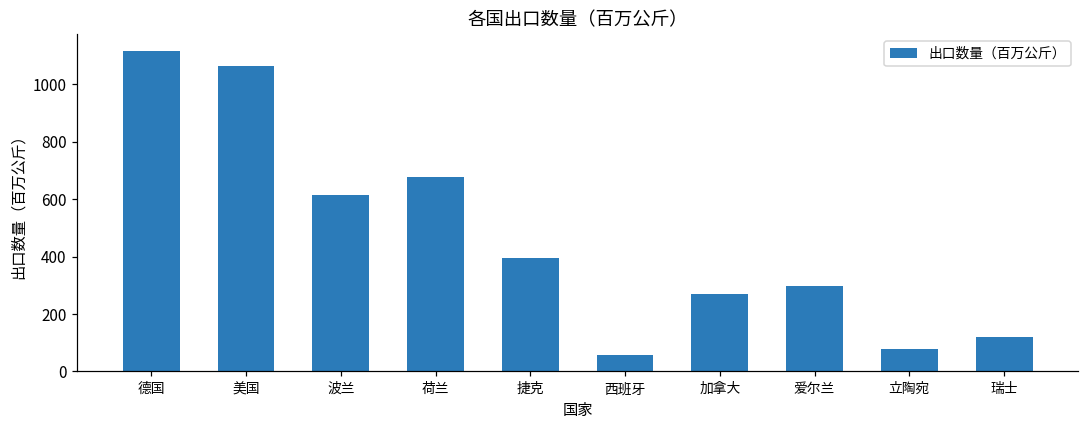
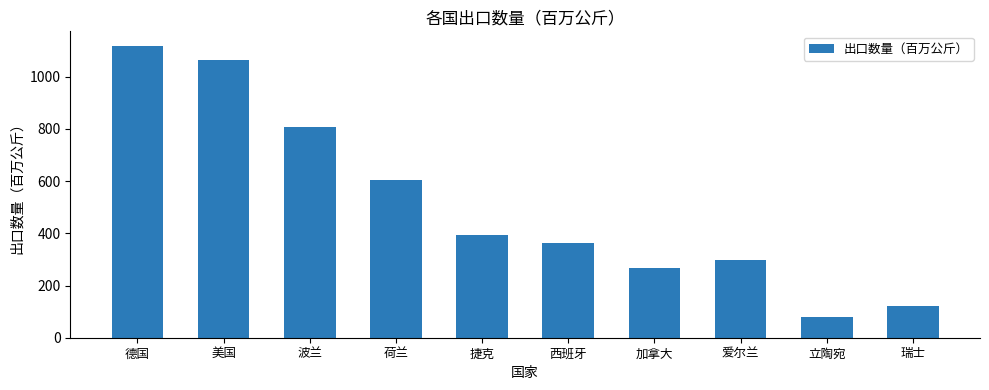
  {
    "德国": 1120,
    "美国": 1060,
-   "波兰": 610,
-   "荷兰": 680,
+   "波兰": 810,
+   "荷兰": 600,
    "捷克": 400,
-   "西班牙": 60,
+   "西班牙": 360,
    "加拿大": 270,
    "爱尔兰": 300,
    "立陶宛": 80,
    "瑞士": 120
  }
